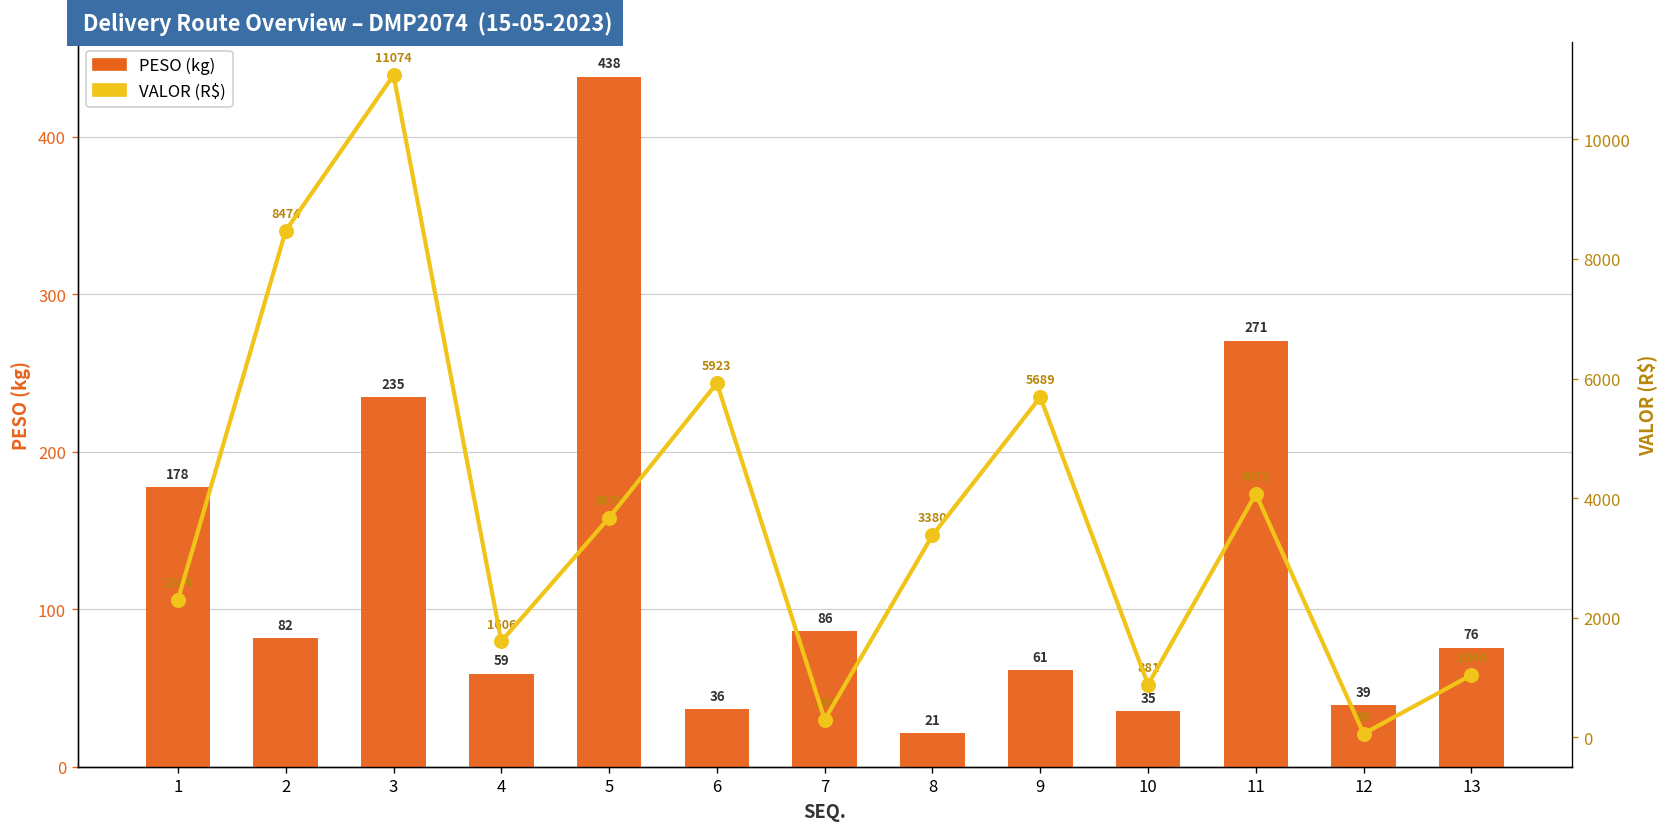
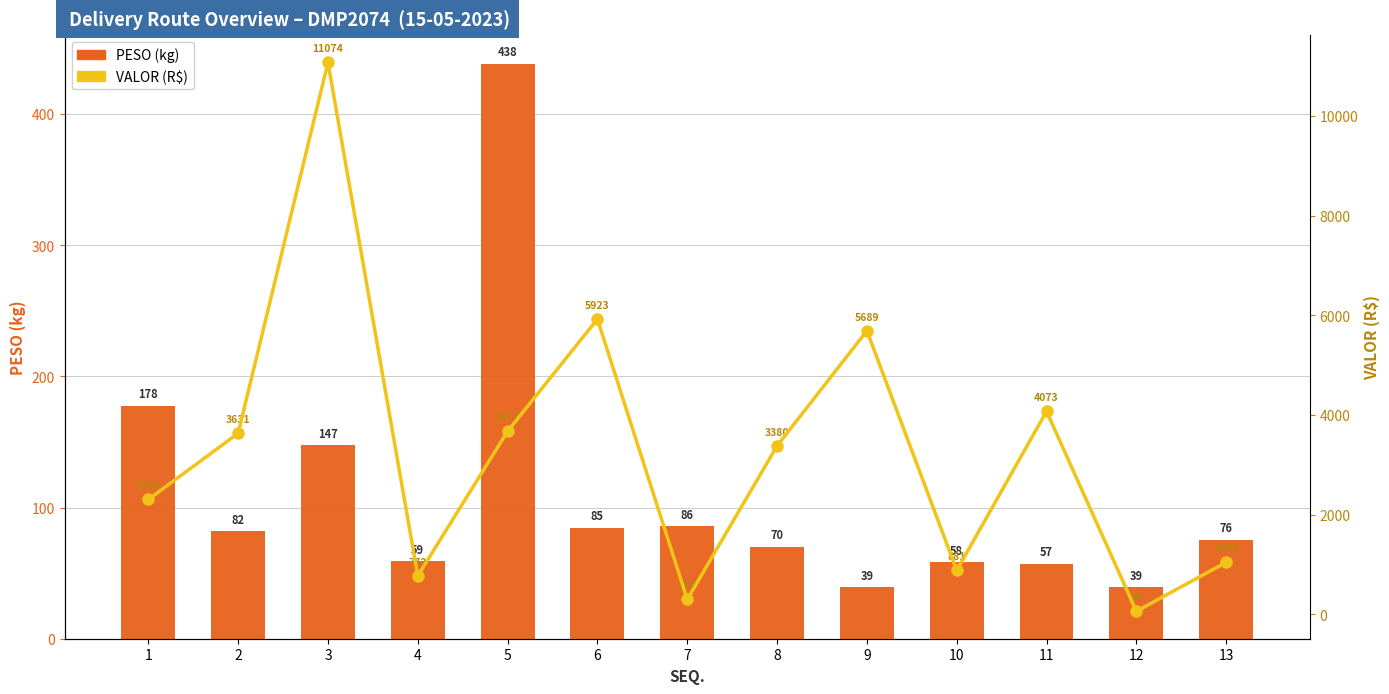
  {
    "PESO (kg)": {
      "1": 178,
      "2": 82,
-     "3": 235,
+     "3": 147,
      "4": 59,
      "5": 438,
-     "6": 36,
+     "6": 85,
      "7": 86,
-     "8": 21,
-     "9": 61,
-     "10": 35,
-     "11": 271,
+     "8": 70,
+     "9": 39,
+     "10": 58,
+     "11": 57,
      "12": 39,
      "13": 76
    },
    "VALOR (R$)": {
      "1": 2304,
-     "2": 8474,
+     "2": 3631,
      "3": 11074,
-     "4": 1606,
+     "4": 772,
      "5": 3674,
      "6": 5923,
      "7": 298,
      "8": 3380,
      "9": 5689,
      "11": 4073,
      "12": 60,
      "13": 1044
    }
  }
